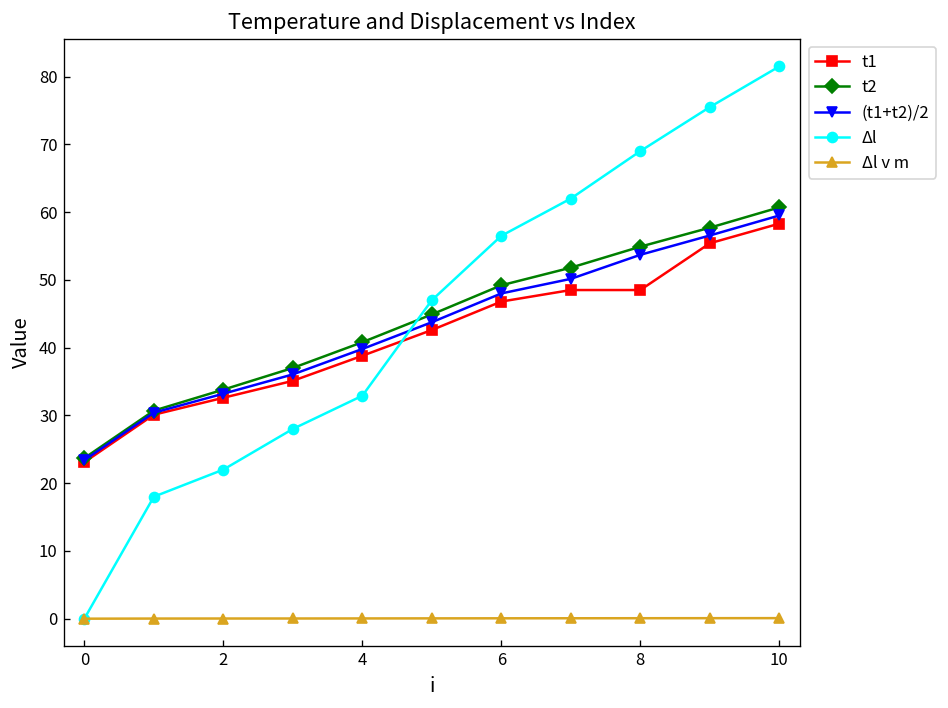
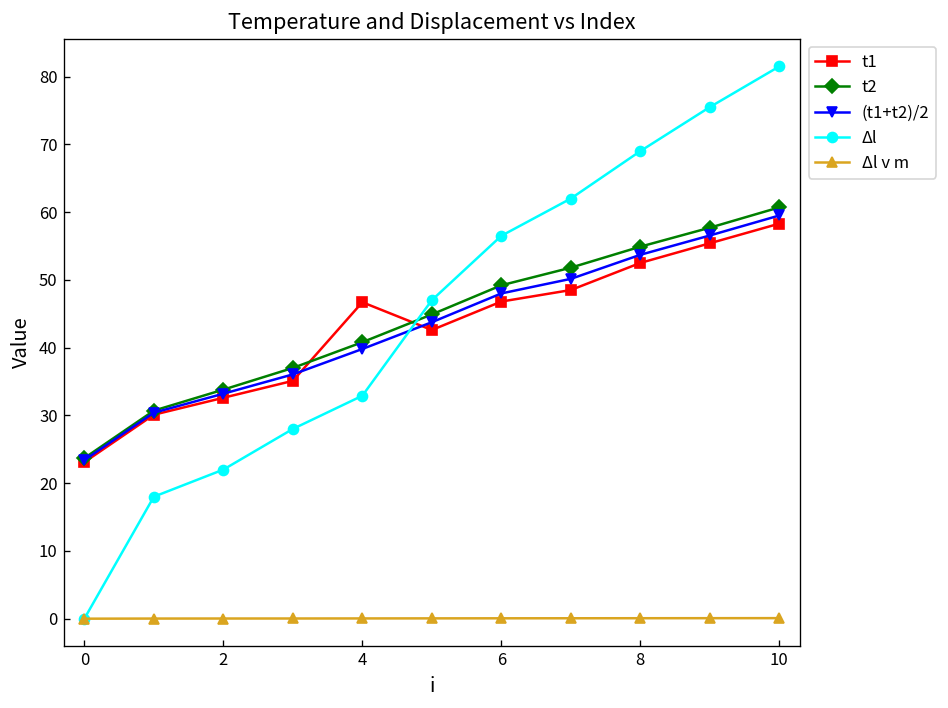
  {
    "t1": {
      "2": 33,
-     "4": 39,
+     "4": 47,
      "6": 47,
-     "8": 49,
+     "8": 53,
      "10": 58
    },
    "t2": {
      "2": 34,
      "4": 41,
      "6": 49,
      "8": 55,
      "10": 61
    },
    "(t1+t2)/2": {
      "2": 33,
      "4": 40,
      "6": 48,
      "8": 54,
      "10": 60
    },
    "Δl": {
      "2": 22,
      "4": 33,
      "6": 57,
      "8": 69,
      "10": 82
    },
    "Δl v m": {
      "2": 0,
      "4": 0,
      "6": 0,
      "8": 0,
      "10": 0
    }
  }
